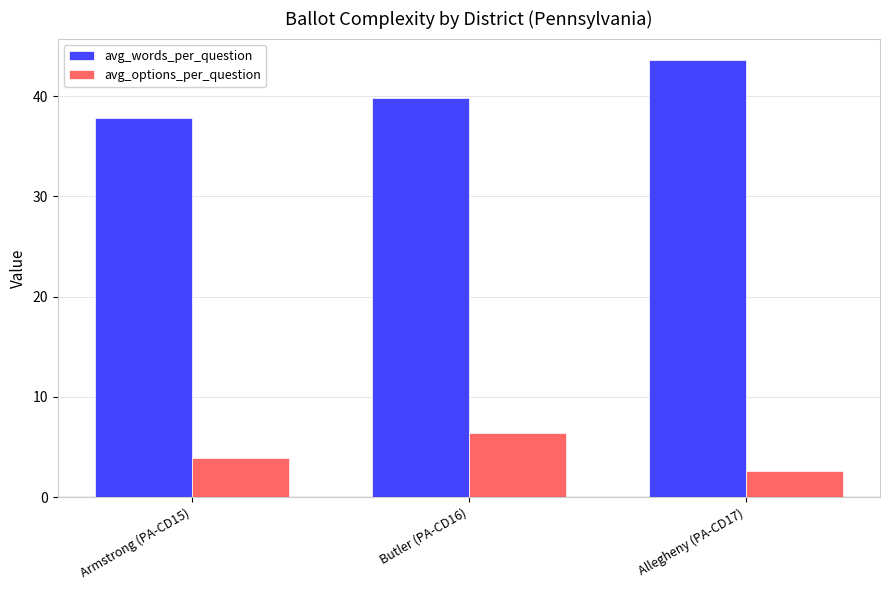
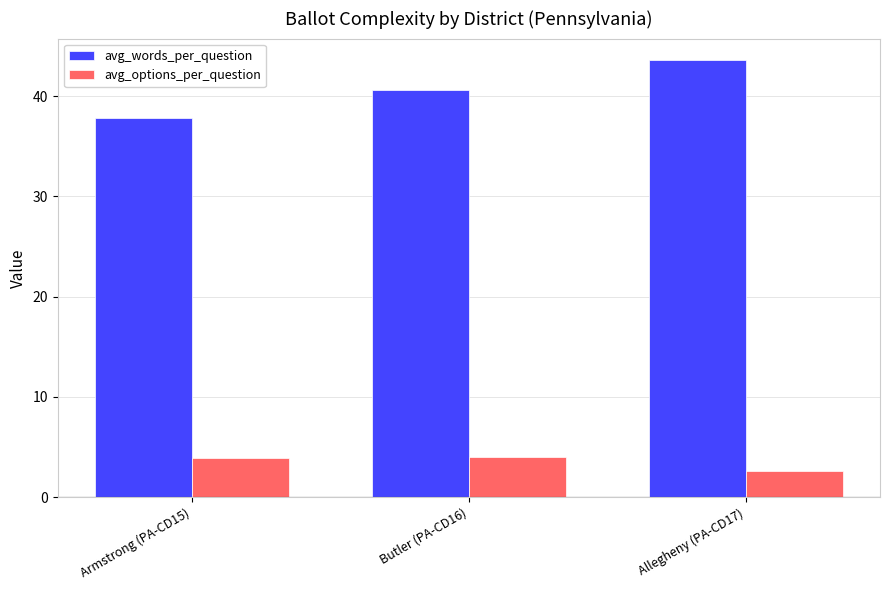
  {
    "avg_words_per_question": {
      "Armstrong (PA-CD15)": 37.9,
-     "Butler (PA-CD16)": 39.8,
+     "Butler (PA-CD16)": 40.6,
      "Allegheny (PA-CD17)": 43.6
    },
    "avg_options_per_question": {
      "Armstrong (PA-CD15)": 3.9,
-     "Butler (PA-CD16)": 6.4,
+     "Butler (PA-CD16)": 4.0,
      "Allegheny (PA-CD17)": 2.6
    }
  }
